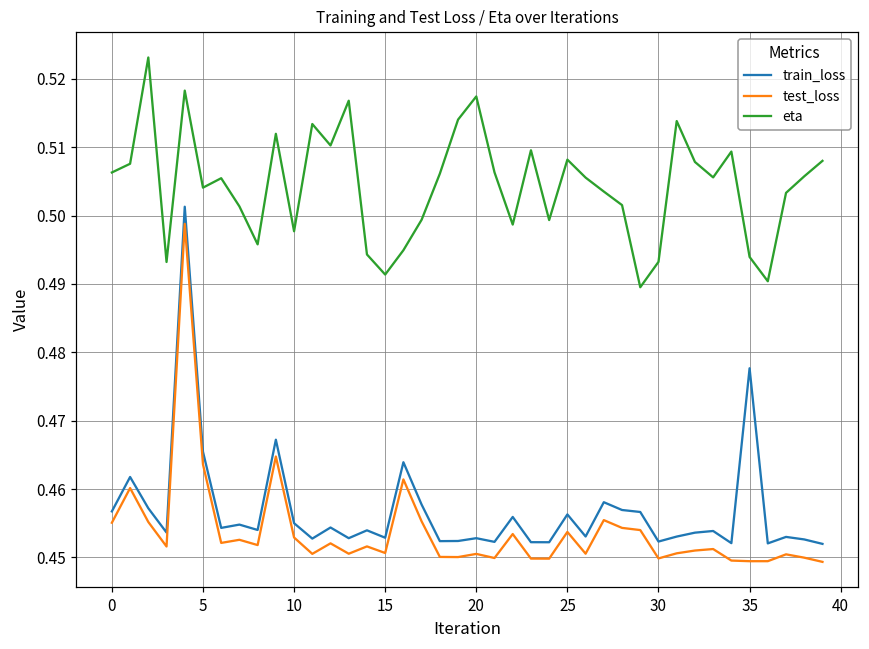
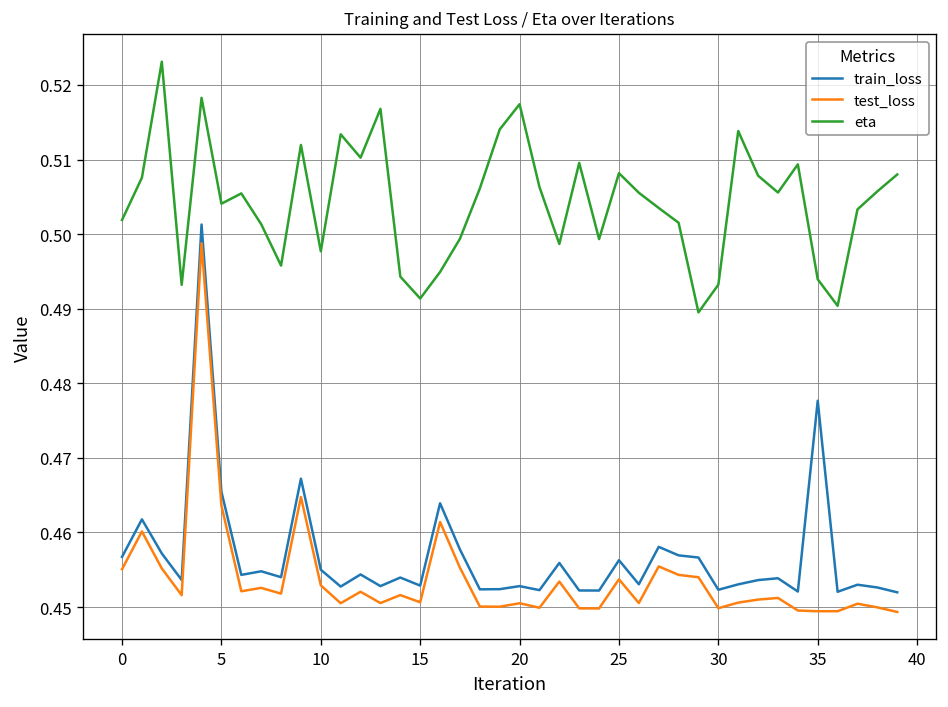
  {
    "train_loss": {
      "0": 0.457,
      "5": 0.465,
      "10": 0.455,
      "15": 0.453,
      "20": 0.453,
      "25": 0.456,
      "30": 0.452,
      "35": 0.478
    },
    "test_loss": {
      "0": 0.455,
      "5": 0.464,
      "10": 0.453,
      "15": 0.451,
      "20": 0.451,
      "25": 0.454,
      "30": 0.450,
      "35": 0.449
    },
    "eta": {
-     "0": 0.506,
+     "0": 0.502,
      "5": 0.504,
      "10": 0.498,
      "15": 0.491,
      "20": 0.517,
      "25": 0.508,
      "30": 0.493,
      "35": 0.494
    }
  }
